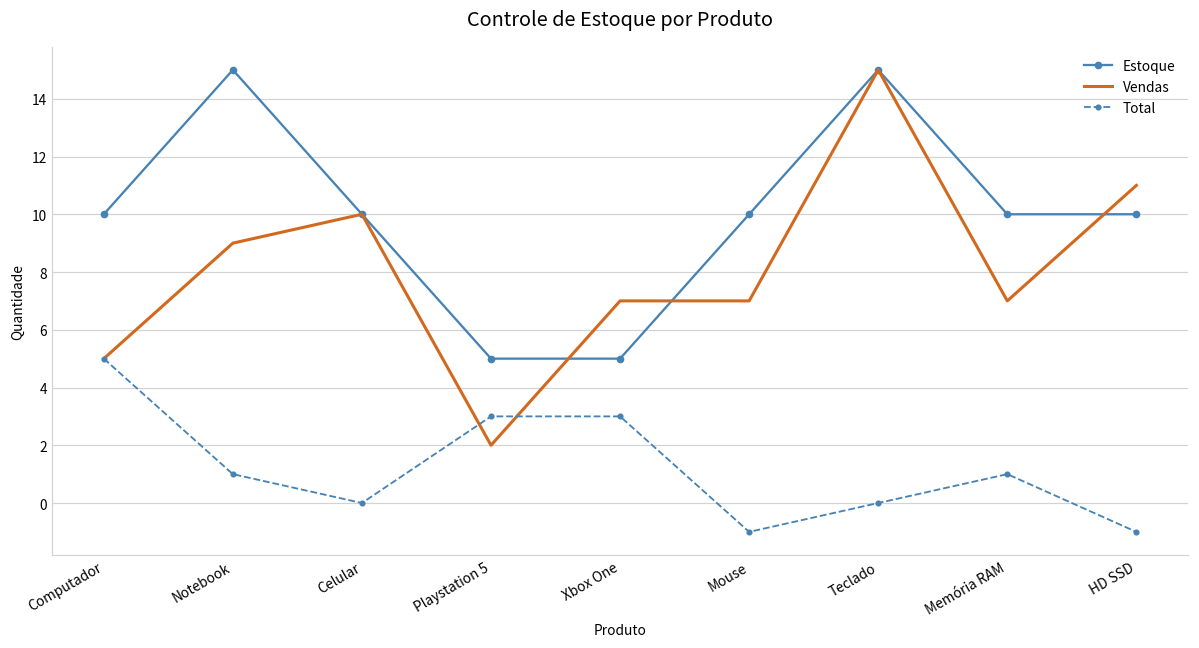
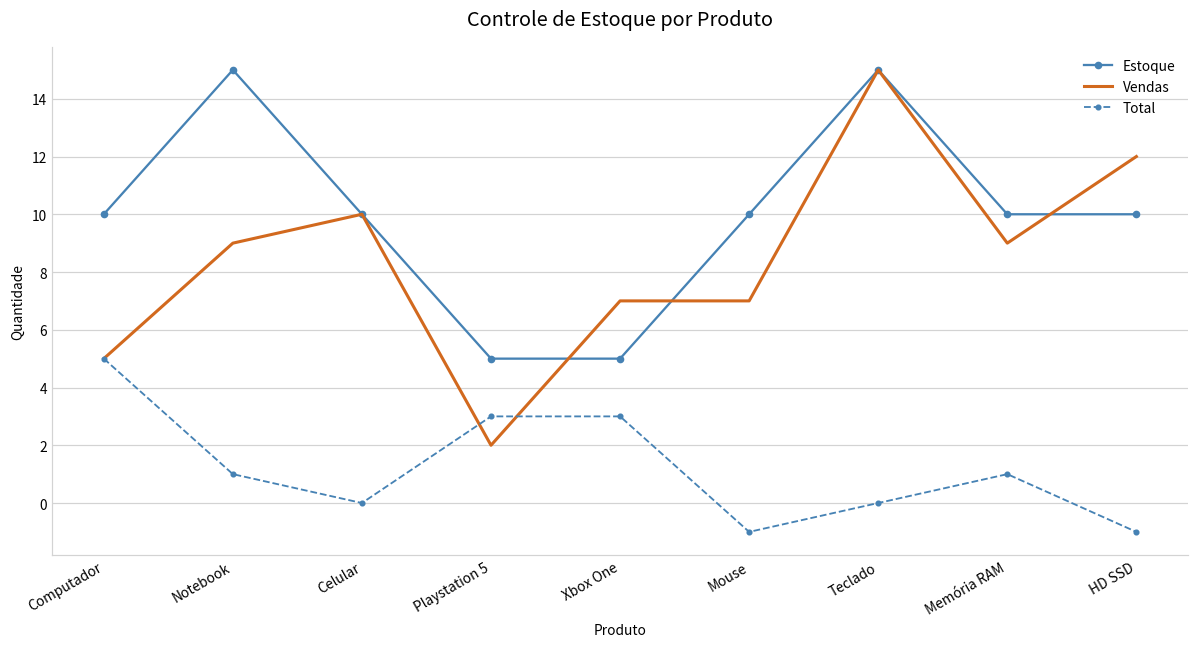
  {
    "Vendas": {
      "Notebook": 9,
      "Playstation 5": 2,
      "Xbox One": 7,
      "Mouse": 7,
-     "Memória RAM": 7,
-     "HD SSD": 11
+     "Memória RAM": 9,
+     "HD SSD": 12
    }
  }
